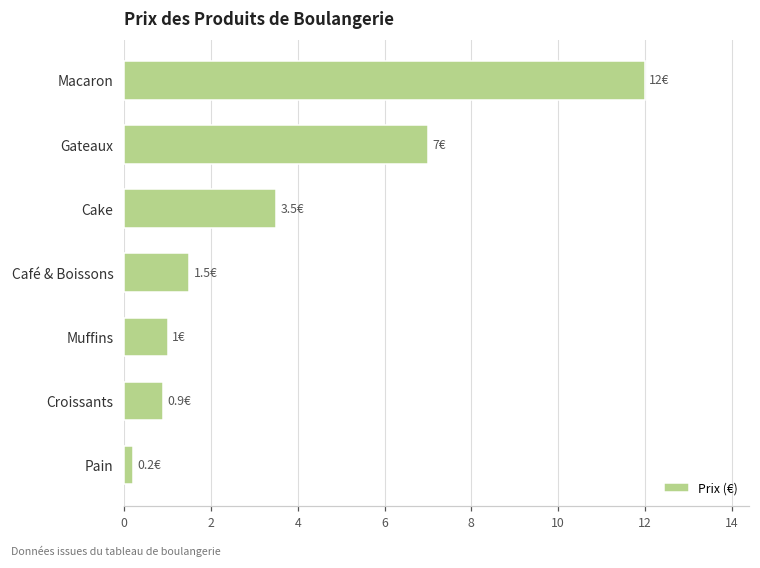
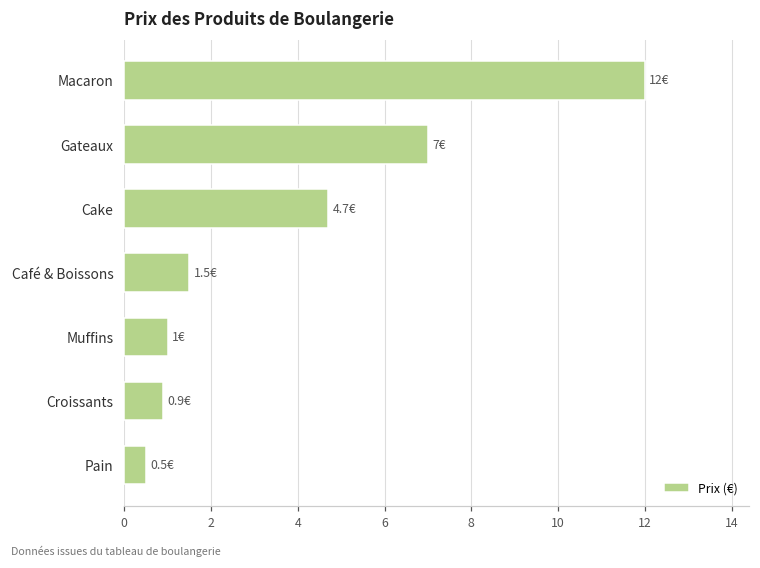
  {
    "Macaron": "12€",
    "Gateaux": "7€",
-   "Cake": "3.5€",
+   "Cake": "4.7€",
    "Café & Boissons": "1.5€",
    "Muffins": "1€",
    "Croissants": "0.9€",
-   "Pain": "0.2€"
+   "Pain": "0.5€"
  }
